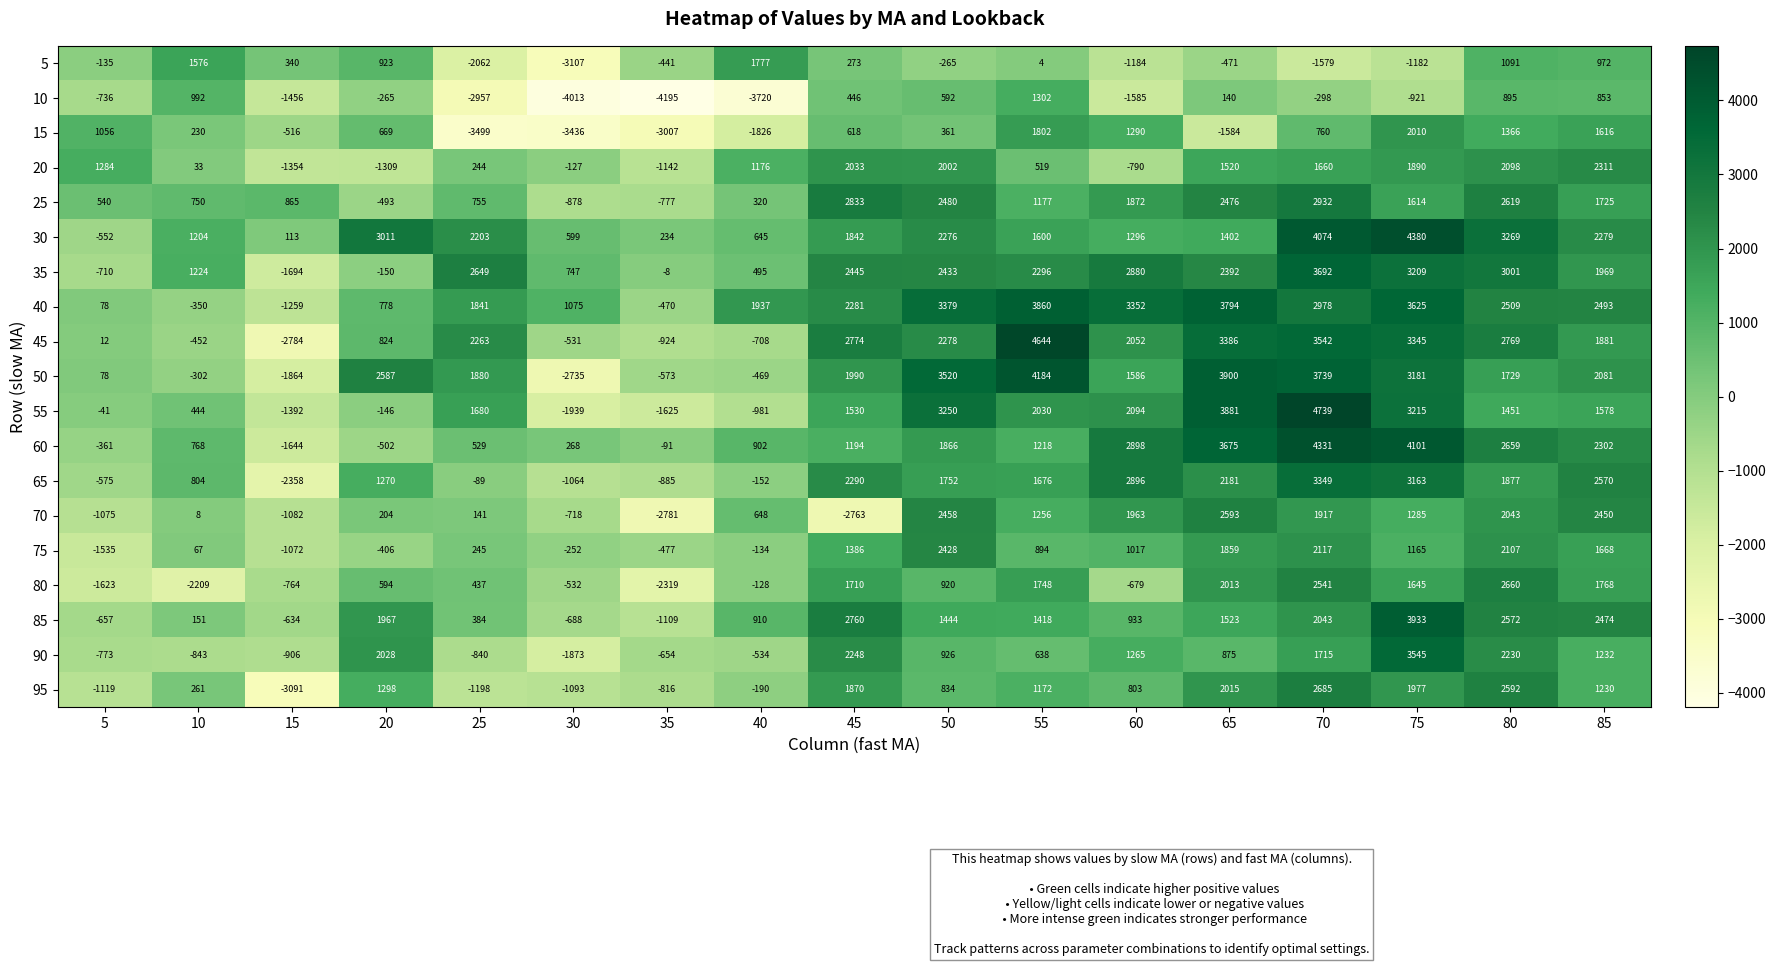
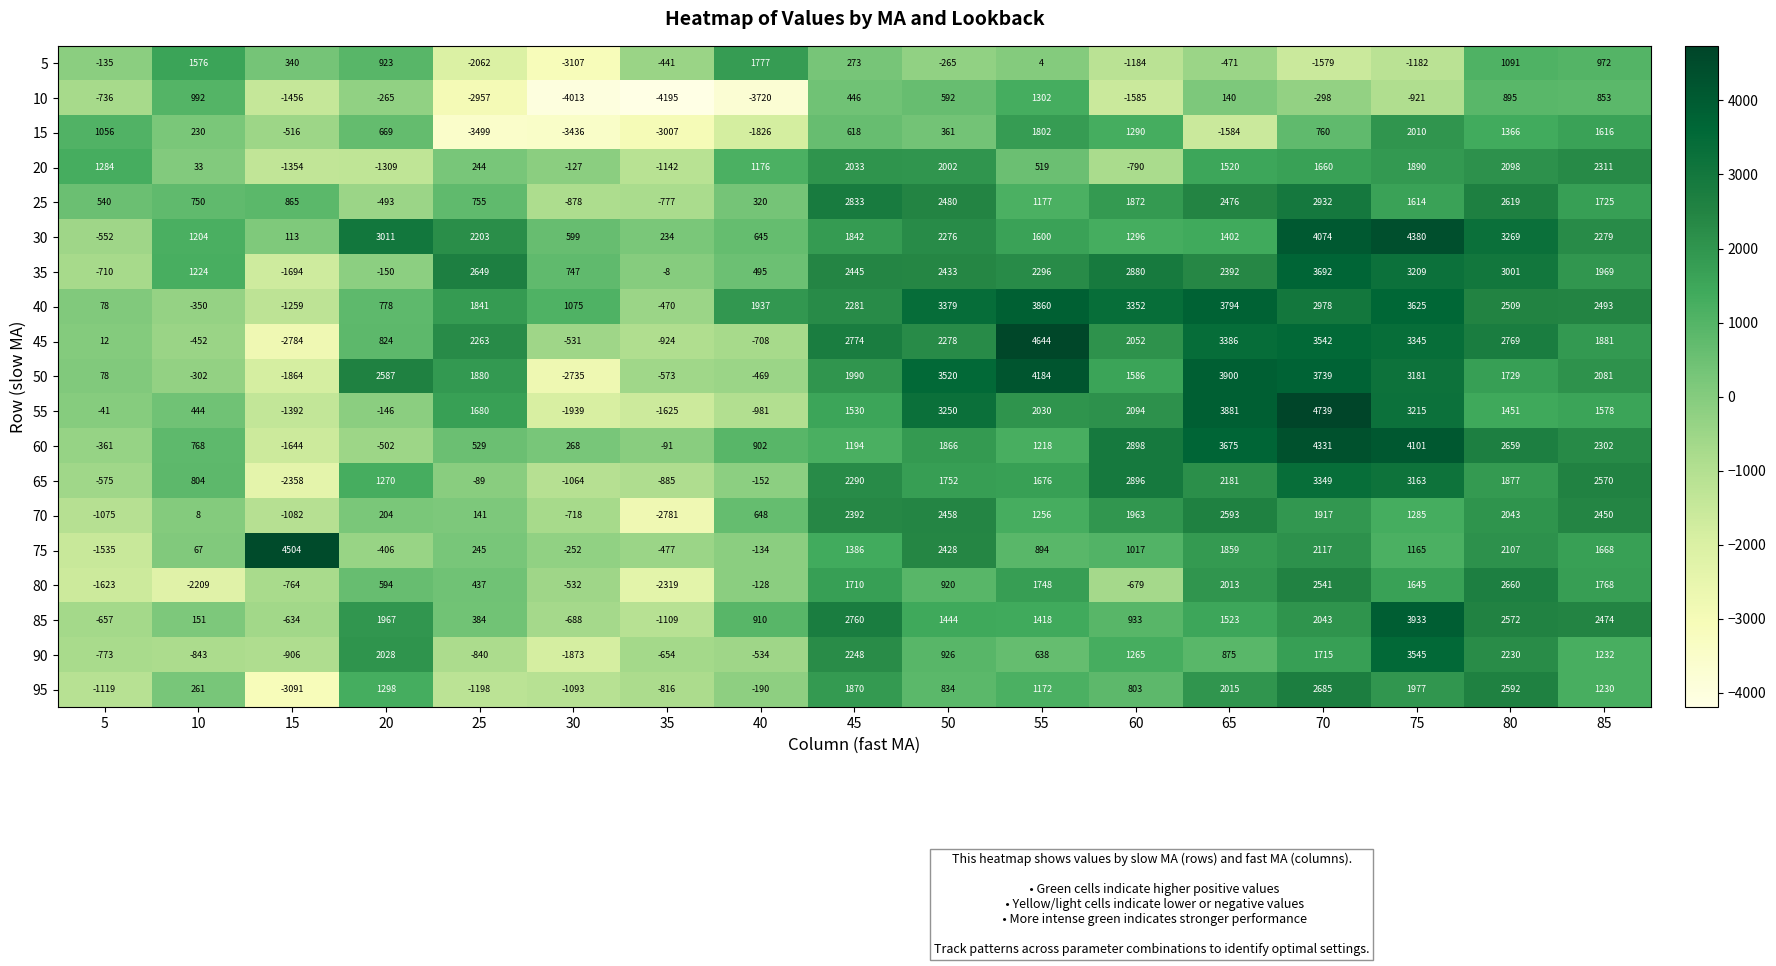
  {
    "70": {
      "5": -1075,
      "10": 8,
      "15": -1082,
      "20": 204,
      "25": 141,
      "30": -718,
      "35": -2781,
      "40": 648,
-     "45": -2763,
+     "45": 2392,
      "50": 2458,
      "55": 1256,
      "60": 1963,
      "65": 2593,
      "70": 1917,
      "75": 1285,
      "80": 2043,
      "85": 2450
    },
    "75": {
      "5": -1535,
      "10": 67,
-     "15": -1072,
+     "15": 4504,
      "20": -406,
      "25": 245,
      "30": -252,
      "35": -477,
      "40": -134,
      "45": 1386,
      "50": 2428,
      "55": 894,
      "60": 1017,
      "65": 1859,
      "70": 2117,
      "75": 1165,
      "80": 2107,
      "85": 1668
    }
  }
